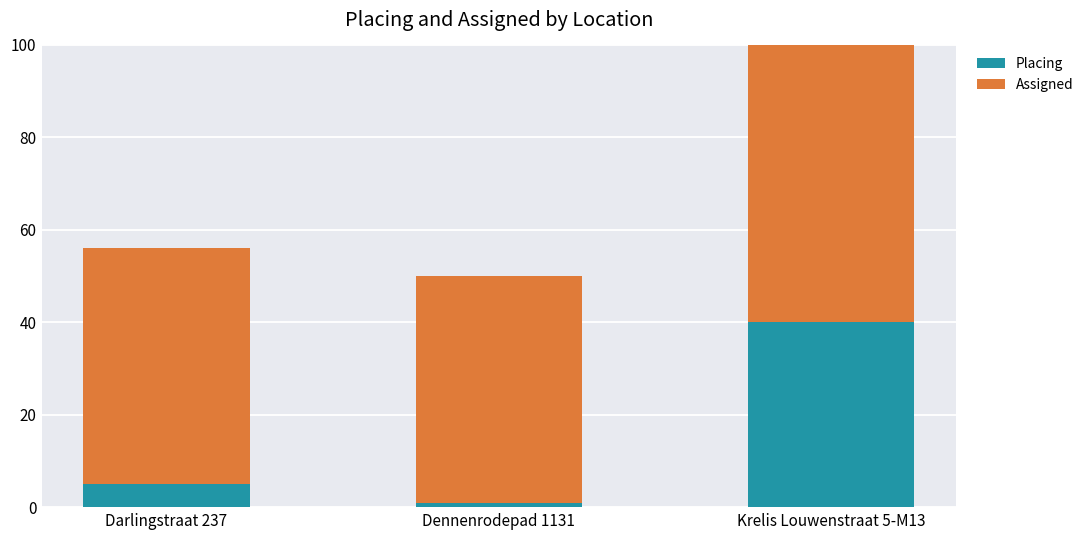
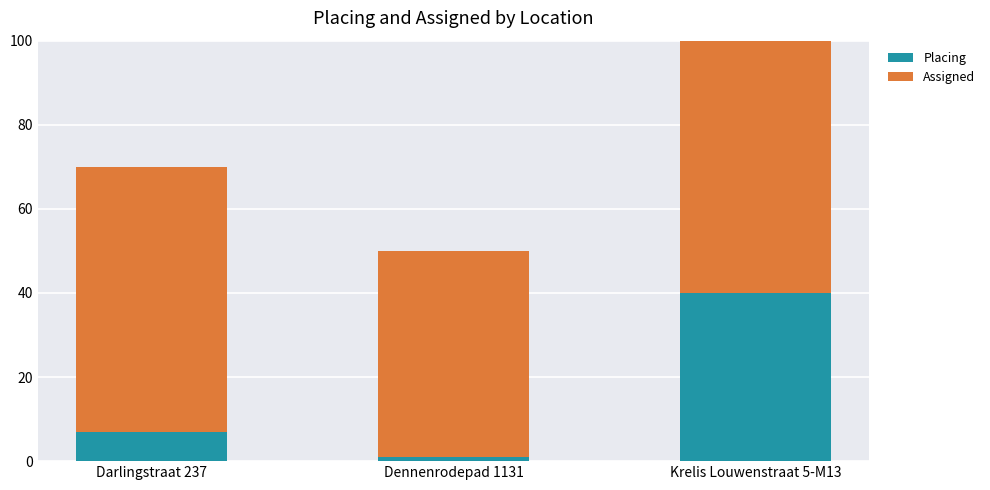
  {
    "Placing": {
-     "Darlingstraat 237": 5,
+     "Darlingstraat 237": 7,
      "Dennenrodepad 1131": 1,
      "Krelis Louwenstraat 5-M13": 40
    },
    "Assigned": {
-     "Darlingstraat 237": 51,
+     "Darlingstraat 237": 63,
      "Dennenrodepad 1131": 49
    }
  }
